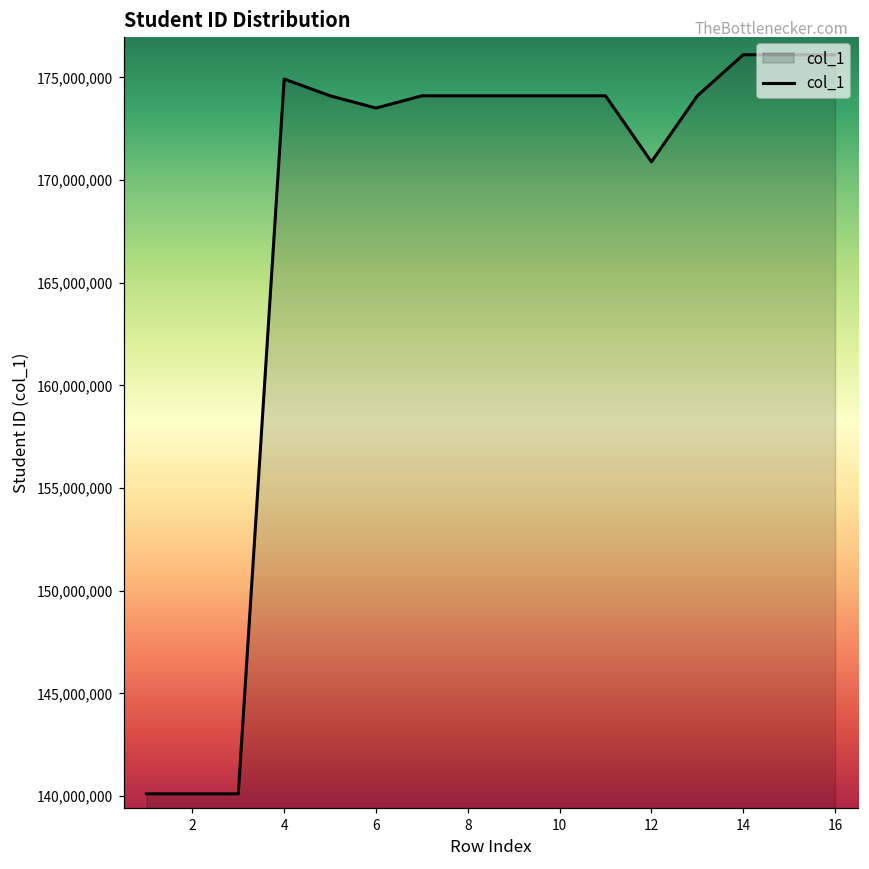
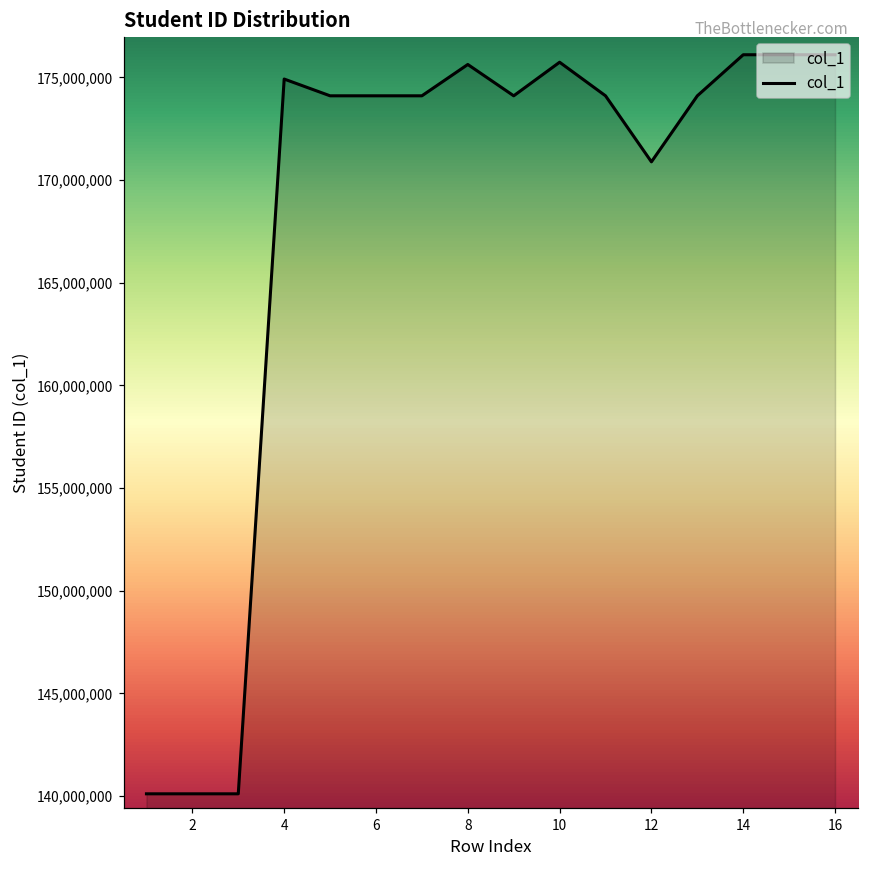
  {
    "2": "140,100,000",
    "4": "174,900,000",
-   "6": "173,500,000",
-   "8": "174,100,000",
-   "10": "174,100,000",
+   "6": "174,100,000",
+   "8": "175,600,000",
+   "10": "175,700,000",
    "12": "170,900,000",
    "14": "176,100,000"
  }
